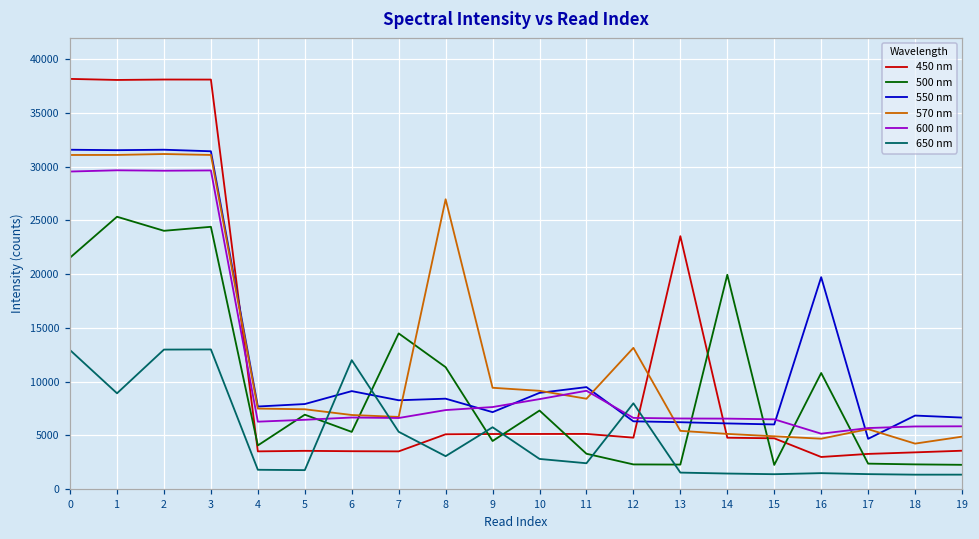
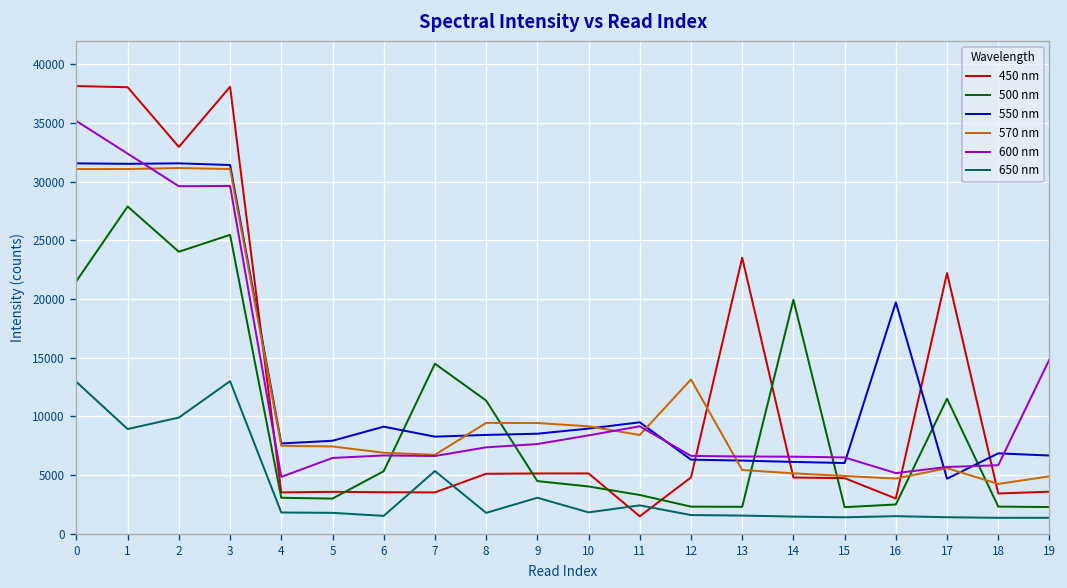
  {
    "450 nm": {
      "0": 38000,
      "1": 38000,
-     "2": 38000,
+     "2": 33000,
      "3": 38000,
      "4": 4000,
      "5": 4000,
      "6": 4000,
      "7": 4000,
      "8": 5000,
      "9": 5000,
      "10": 5000,
-     "11": 5000,
+     "11": 1000,
      "12": 5000,
      "13": 24000,
      "14": 5000,
      "16": 3000,
-     "17": 3000,
+     "17": 22000,
      "18": 3000,
      "19": 4000
    },
    "500 nm": {
      "0": 22000,
-     "1": 25000,
+     "1": 28000,
      "2": 24000,
-     "3": 24000,
-     "4": 4000,
-     "5": 7000,
+     "3": 25000,
+     "4": 3000,
+     "5": 3000,
      "6": 5000,
      "7": 14000,
      "8": 11000,
      "9": 4000,
-     "10": 7000,
+     "10": 4000,
      "11": 3000,
      "12": 2000,
      "13": 2000,
      "14": 20000,
      "15": 2000,
-     "16": 11000,
-     "17": 2000,
+     "16": 2000,
+     "17": 12000,
      "18": 2000,
      "19": 2000
    },
    "550 nm": {
      "0": 32000,
      "1": 32000,
      "2": 32000,
      "3": 31000,
      "5": 8000,
      "6": 9000,
      "7": 8000,
      "8": 8000,
-     "9": 7000,
+     "9": 9000,
      "11": 9000,
      "12": 6000,
      "13": 6000,
      "14": 6000,
      "15": 6000,
      "16": 20000,
      "17": 5000,
      "18": 7000,
      "19": 7000
    },
    "570 nm": {
      "0": 31000,
      "1": 31000,
      "2": 31000,
      "3": 31000,
      "5": 7000,
-     "8": 27000,
+     "8": 9000,
      "9": 9000,
      "11": 8000,
      "12": 13000,
      "13": 5000,
      "14": 5000,
      "16": 5000,
      "18": 4000,
      "19": 5000
    },
    "600 nm": {
-     "0": 30000,
-     "1": 30000,
+     "0": 35000,
+     "1": 32000,
      "2": 30000,
      "3": 30000,
-     "4": 6000,
+     "4": 5000,
      "5": 6000,
      "8": 7000,
      "9": 8000,
      "10": 8000,
      "11": 9000,
      "12": 7000,
      "13": 7000,
      "14": 7000,
      "15": 6000,
      "16": 5000,
      "18": 6000,
-     "19": 6000
+     "19": 15000
    },
    "650 nm": {
      "0": 13000,
      "1": 9000,
-     "2": 13000,
+     "2": 10000,
      "3": 13000,
      "4": 2000,
      "5": 2000,
-     "6": 12000,
+     "6": 2000,
      "7": 5000,
-     "8": 3000,
-     "9": 6000,
-     "10": 3000,
+     "8": 2000,
+     "9": 3000,
+     "10": 2000,
      "11": 2000,
-     "12": 8000,
+     "12": 2000,
      "13": 2000,
      "14": 1000,
      "15": 1000,
      "16": 1000,
      "17": 1000,
      "18": 1000,
      "19": 1000
    }
  }
